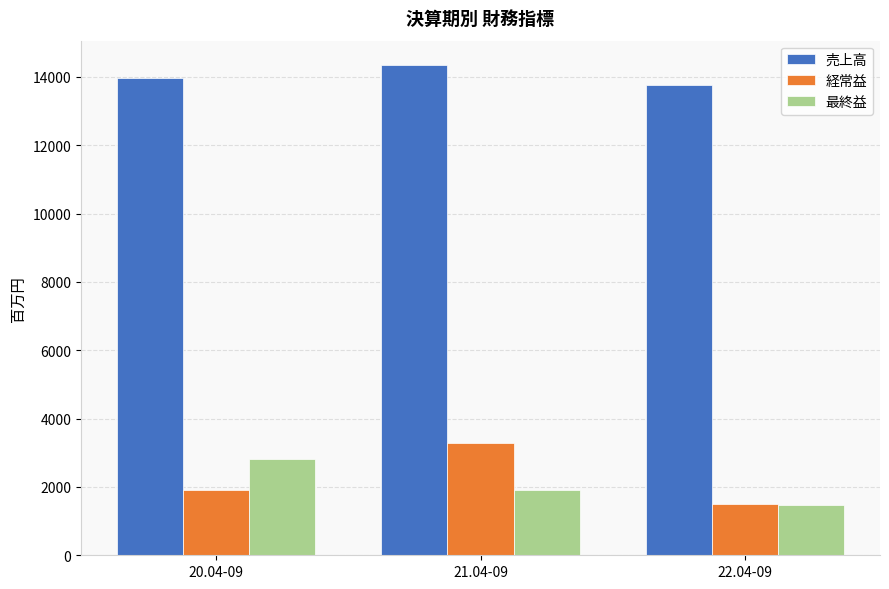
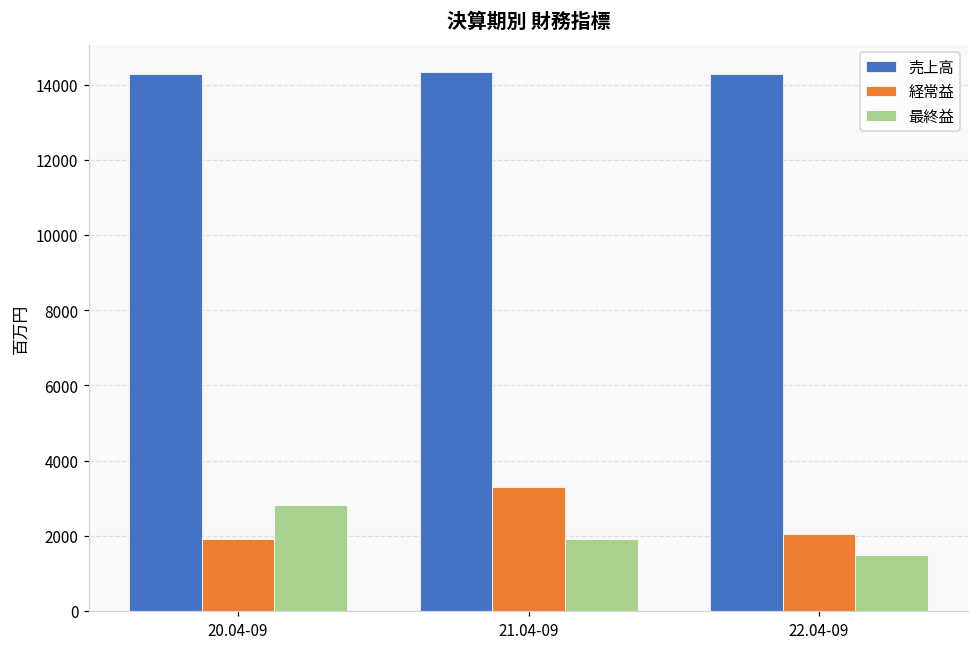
  {
    "売上高": {
-     "20.04-09": 14000,
+     "20.04-09": 14300,
      "21.04-09": 14300,
-     "22.04-09": 13800
+     "22.04-09": 14300
    },
    "経常益": {
      "20.04-09": 1900,
      "21.04-09": 3300,
-     "22.04-09": 1500
+     "22.04-09": 2100
    },
    "最終益": {
      "20.04-09": 2800,
      "21.04-09": 1900,
      "22.04-09": 1500
    }
  }
